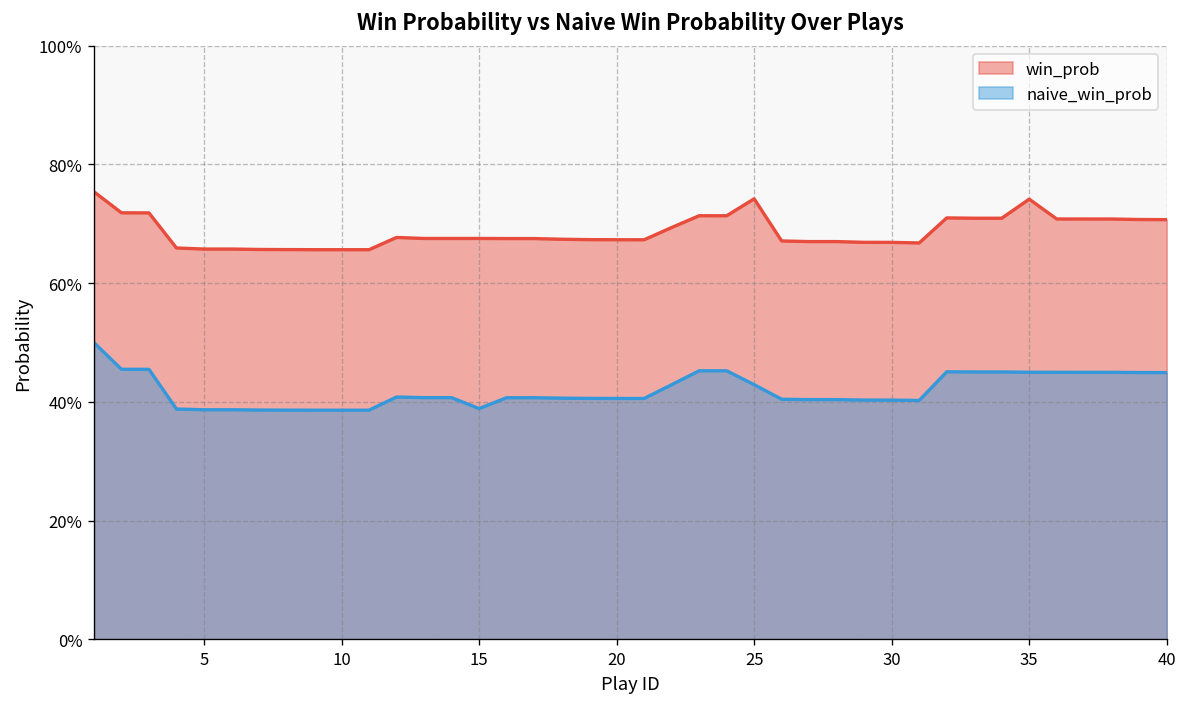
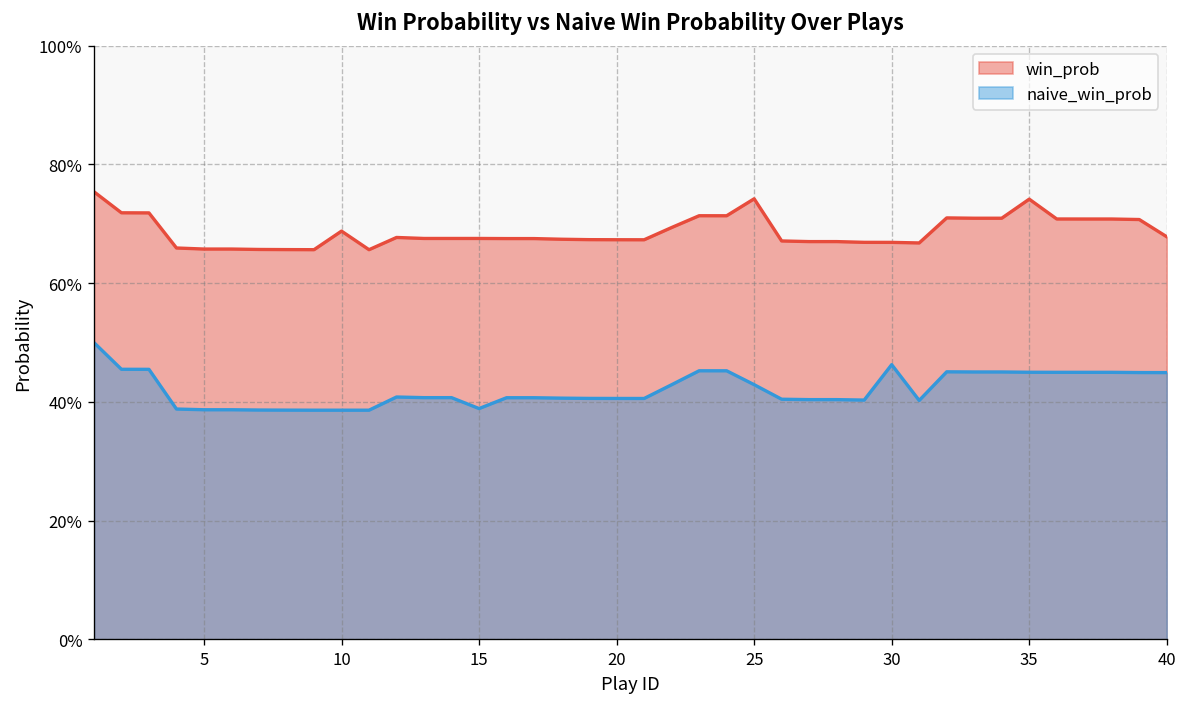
  {
    "win_prob": {
      "5": "66%",
-     "10": "66%",
+     "10": "69%",
      "15": "68%",
      "20": "67%",
      "25": "74%",
      "30": "67%",
      "35": "74%",
-     "40": "71%"
+     "40": "68%"
    },
    "naive_win_prob": {
      "5": "39%",
      "10": "39%",
      "15": "39%",
      "20": "41%",
      "25": "43%",
-     "30": "40%",
+     "30": "46%",
      "35": "45%",
      "40": "45%"
    }
  }
